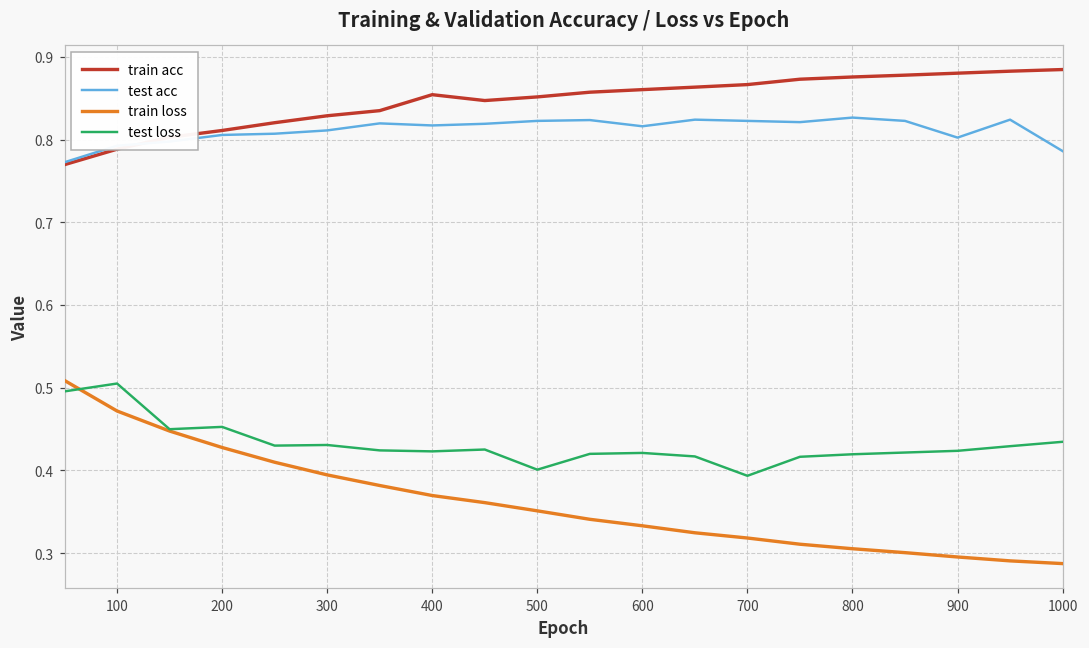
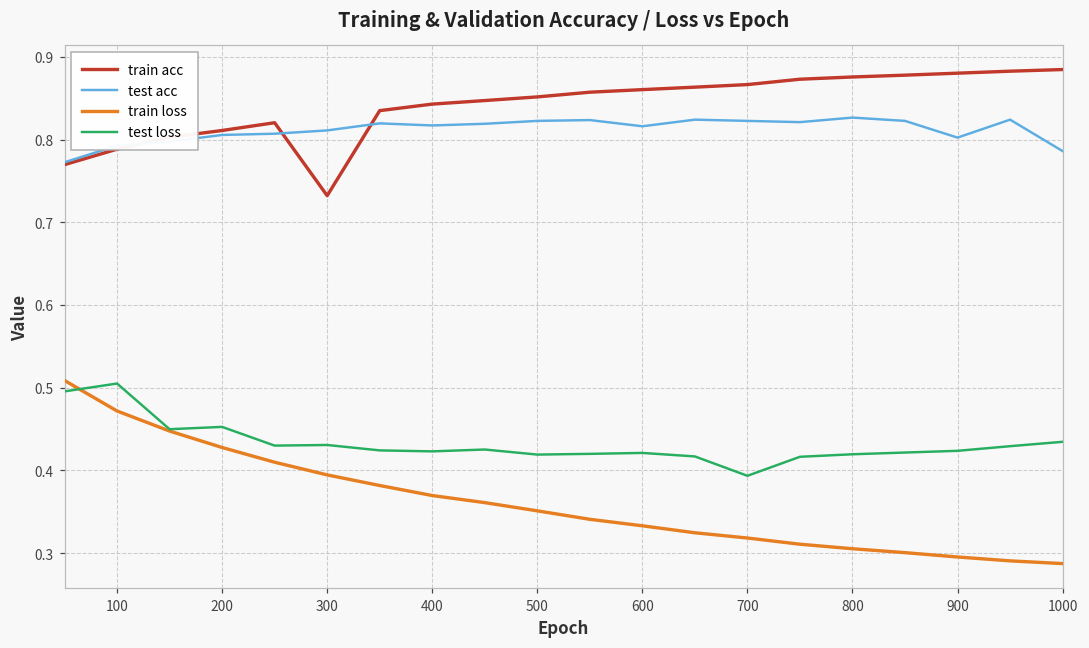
  {
    "train acc": {
      "200": 0.81,
-     "300": 0.83,
-     "400": 0.85,
+     "300": 0.73,
+     "400": 0.84,
      "500": 0.85,
      "600": 0.86,
      "700": 0.87,
      "800": 0.88,
      "900": 0.88,
      "1000": 0.88
    },
    "test acc": {
      "200": 0.81,
      "300": 0.81,
      "400": 0.82,
      "500": 0.82,
      "600": 0.82,
      "700": 0.82,
      "800": 0.83,
      "900": 0.80,
      "1000": 0.79
    },
    "train loss": {
      "100": 0.47,
      "200": 0.43,
      "300": 0.39,
      "400": 0.37,
      "500": 0.35,
      "600": 0.33,
      "700": 0.32,
      "800": 0.31,
      "900": 0.30,
      "1000": 0.29
    },
    "test loss": {
      "100": 0.50,
      "200": 0.45,
      "300": 0.43,
      "400": 0.42,
-     "500": 0.40,
+     "500": 0.42,
      "600": 0.42,
      "700": 0.39,
      "800": 0.42,
      "900": 0.42,
      "1000": 0.43
    }
  }
